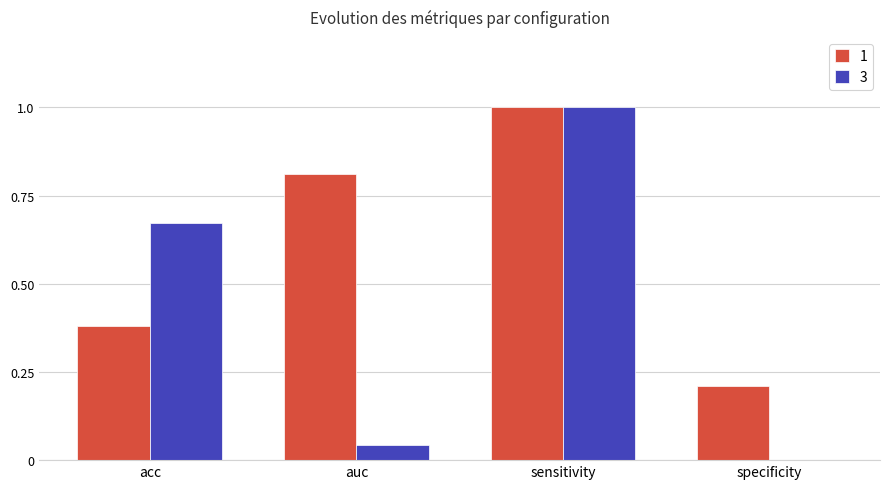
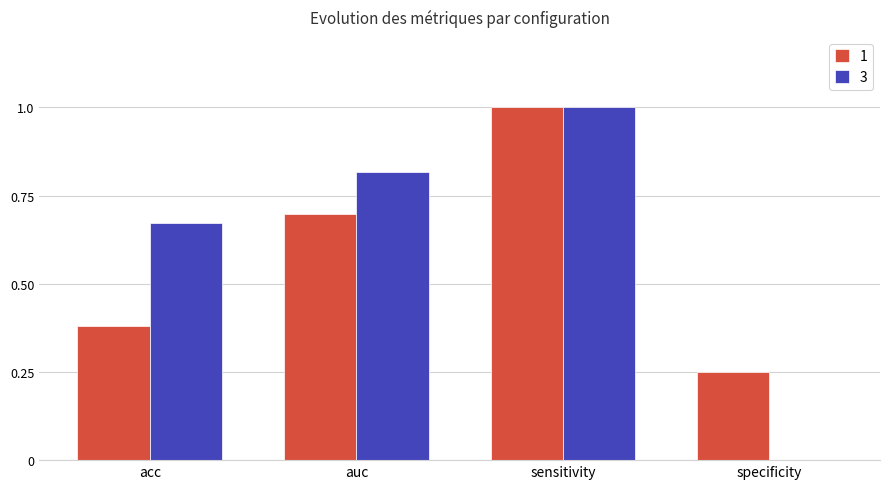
  {
    "1": {
      "acc": 0.38,
-     "auc": 0.81,
+     "auc": 0.70,
      "sensitivity": 1.00,
-     "specificity": 0.21
+     "specificity": 0.25
    },
    "3": {
      "acc": 0.67,
-     "auc": 0.04,
+     "auc": 0.82,
      "sensitivity": 1.00,
      "specificity": 0.00
    }
  }
